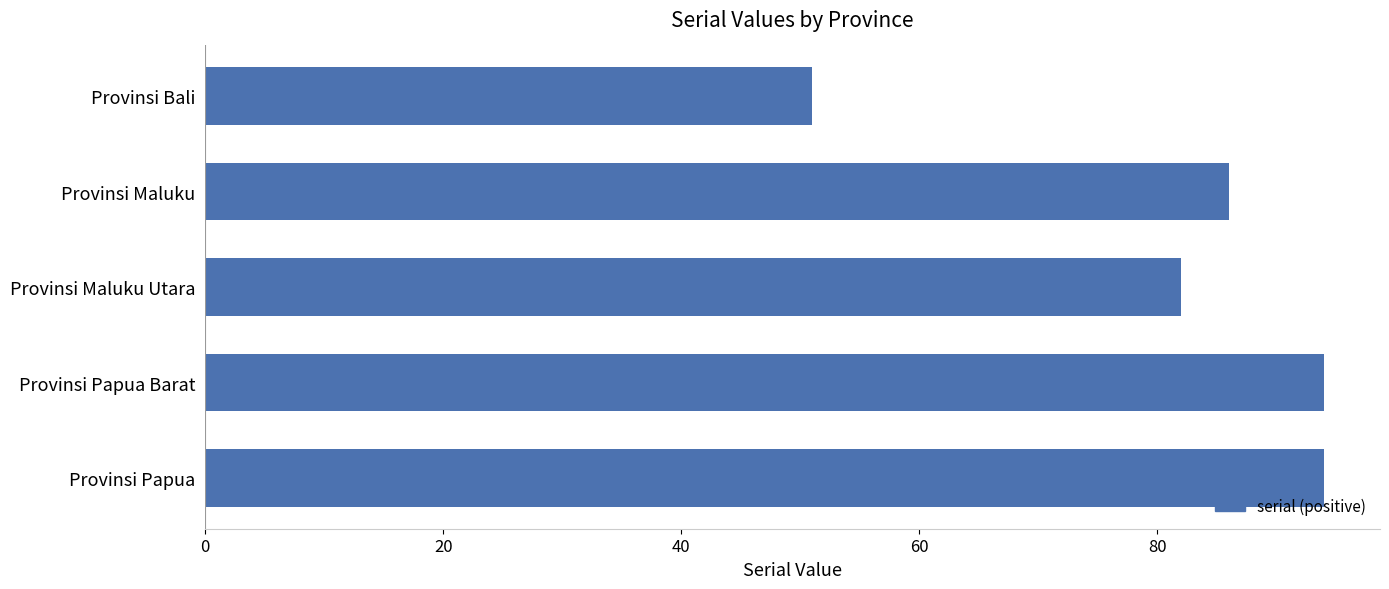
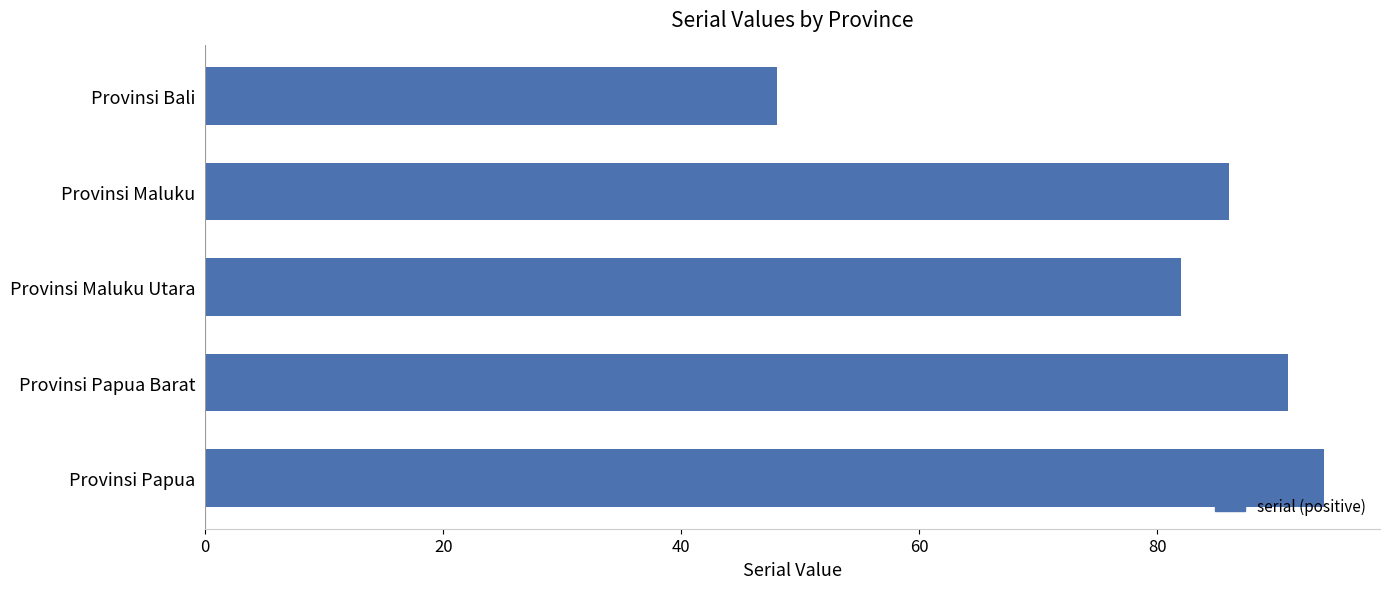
  {
-   "Provinsi Bali": 51,
+   "Provinsi Bali": 48,
    "Provinsi Maluku": 86,
    "Provinsi Maluku Utara": 82,
-   "Provinsi Papua Barat": 94,
+   "Provinsi Papua Barat": 91,
    "Provinsi Papua": 94
  }
